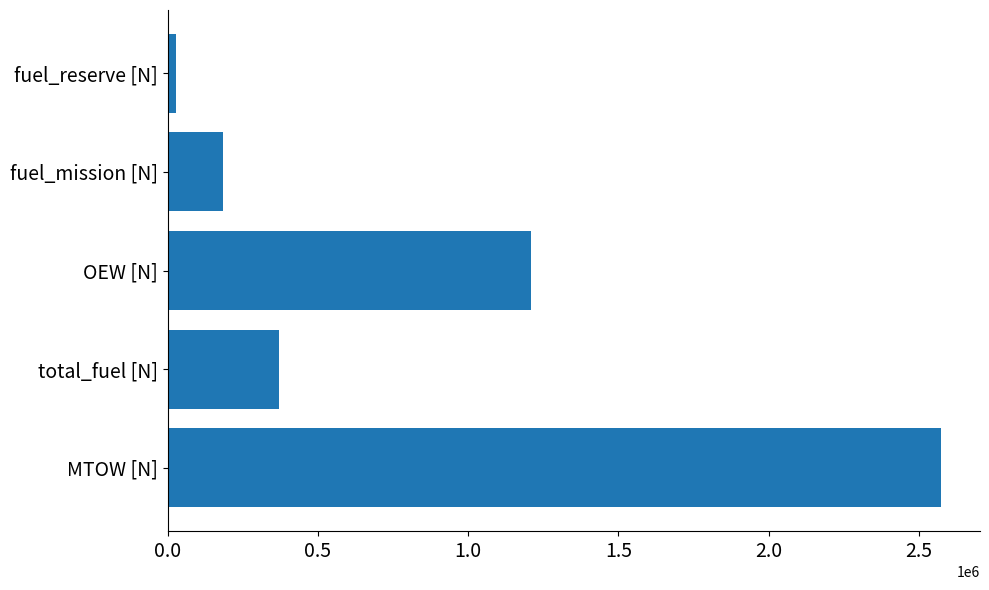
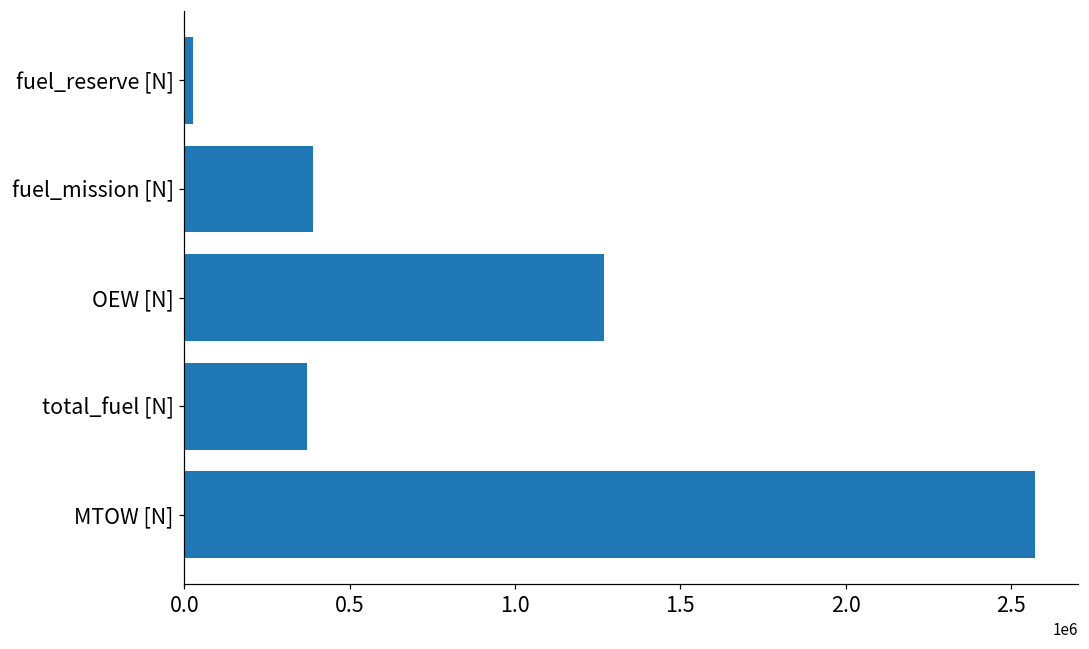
  {
    "fuel_reserve [N]": 30000,
-   "fuel_mission [N]": 180000,
-   "OEW [N]": 1210000,
+   "fuel_mission [N]": 390000,
+   "OEW [N]": 1270000,
    "total_fuel [N]": 370000,
    "MTOW [N]": 2570000
  }
